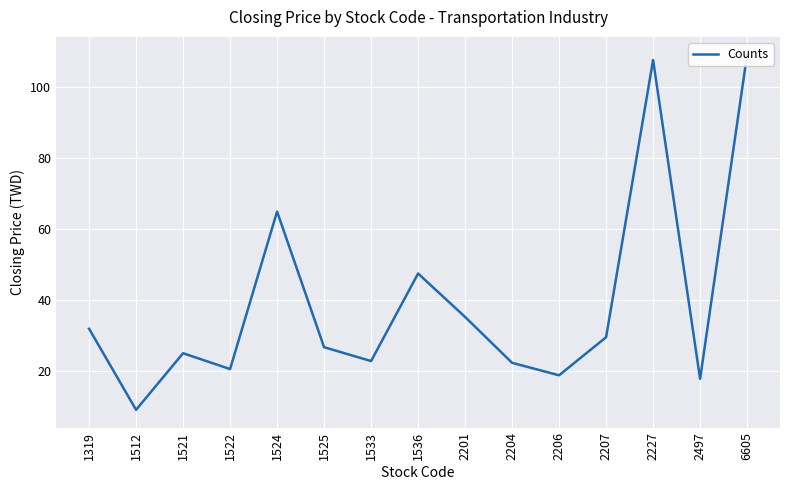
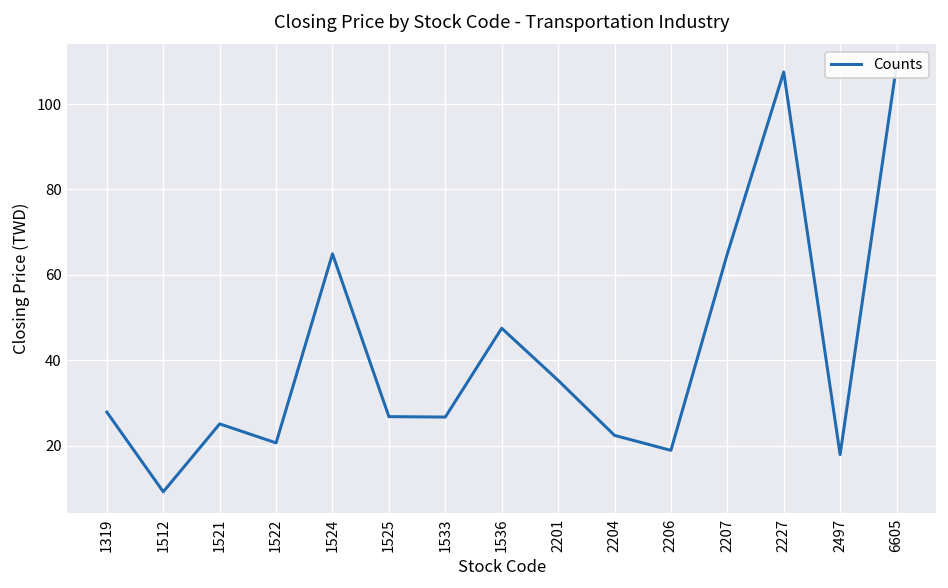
  {
-   "1319": 32,
+   "1319": 28,
    "1512": 9,
    "1521": 25,
    "1522": 21,
    "1524": 65,
    "1525": 27,
-   "1533": 23,
+   "1533": 27,
    "1536": 48,
    "2201": 35,
    "2204": 22,
    "2206": 19,
-   "2207": 30,
+   "2207": 65,
    "2227": 108,
    "2497": 18
  }
